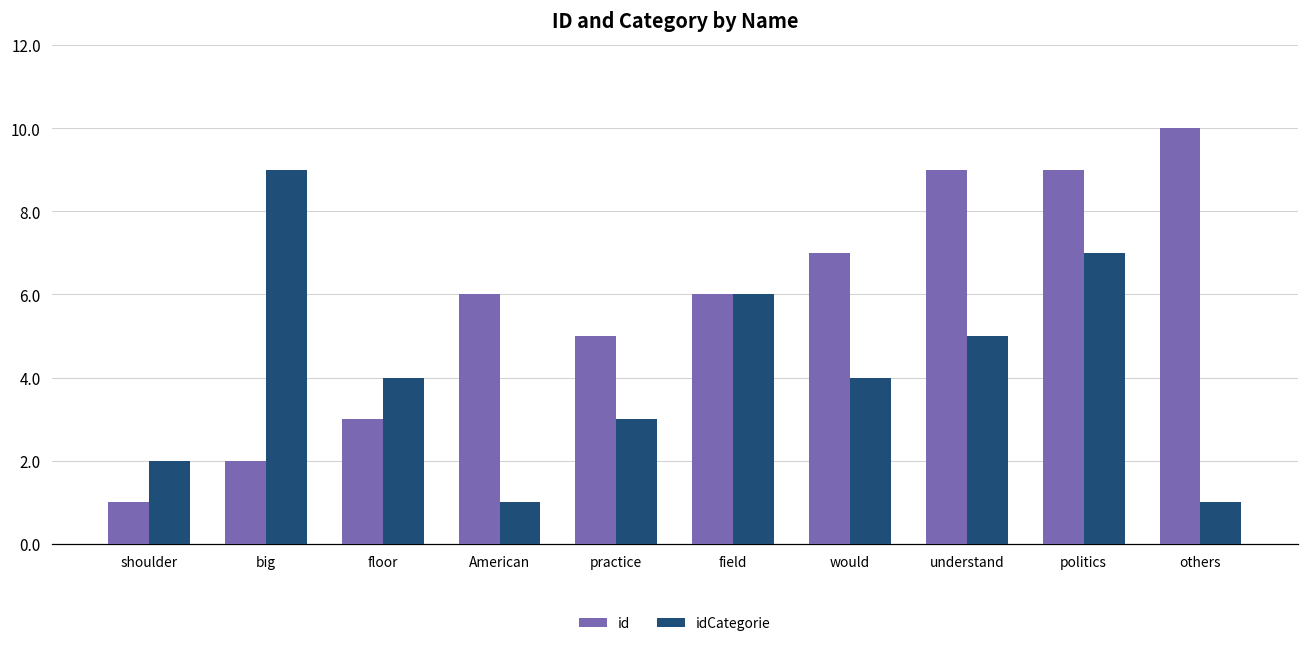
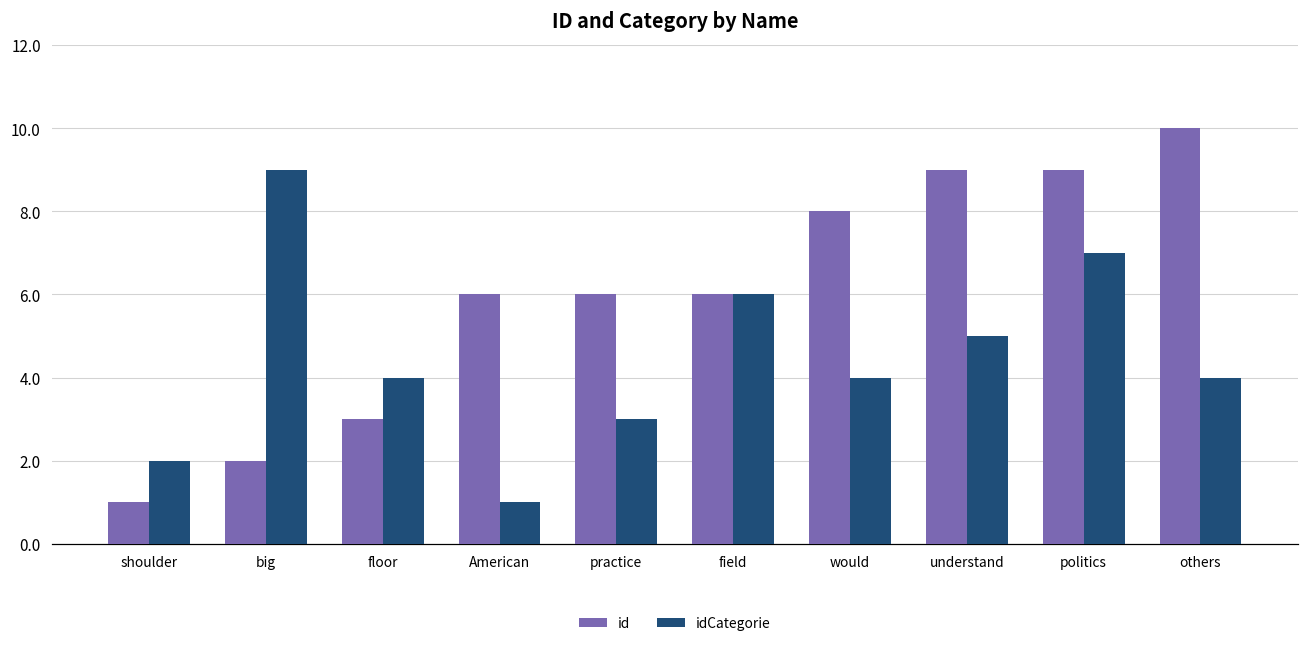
  {
    "id": {
      "shoulder": 1,
      "big": 2,
      "floor": 3,
      "American": 6,
-     "practice": 5,
+     "practice": 6,
      "field": 6,
-     "would": 7,
+     "would": 8,
      "understand": 9,
      "politics": 9,
      "others": 10
    },
    "idCategorie": {
      "shoulder": 2,
      "big": 9,
      "floor": 4,
      "American": 1,
      "practice": 3,
      "field": 6,
      "would": 4,
      "understand": 5,
      "politics": 7,
-     "others": 1
+     "others": 4
    }
  }
